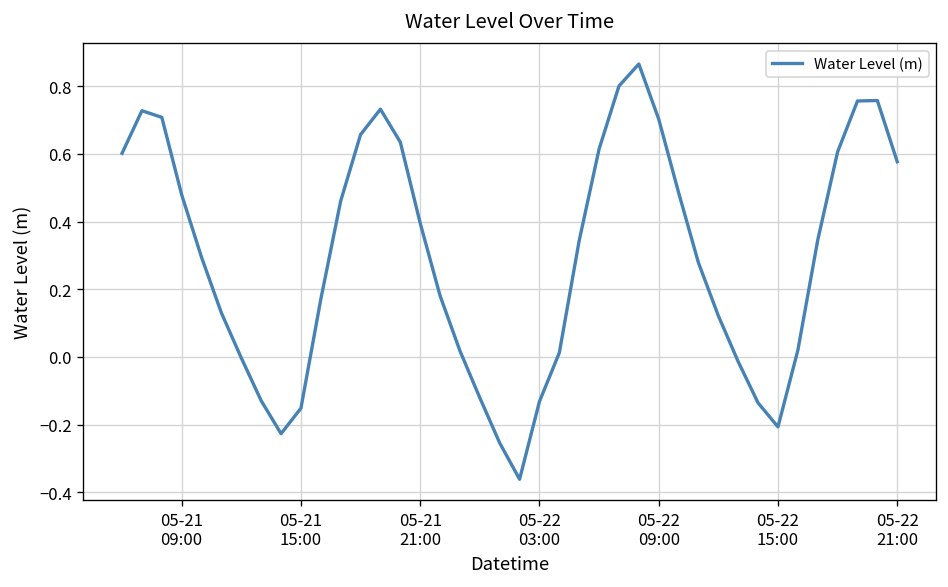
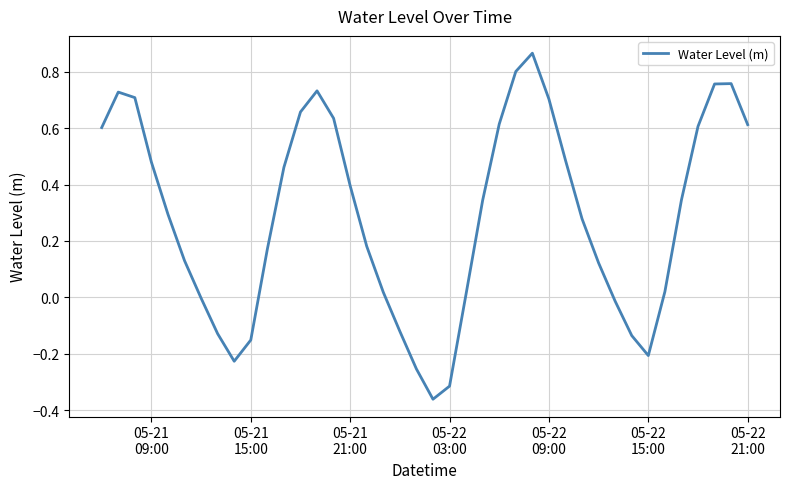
  {
    "05-21 09:00": 0.48,
    "05-21 15:00": -0.15,
    "05-21 21:00": 0.40,
-   "05-22 03:00": -0.13,
+   "05-22 03:00": -0.31,
    "05-22 09:00": 0.70,
    "05-22 15:00": -0.21,
-   "05-22 21:00": 0.58
+   "05-22 21:00": 0.61
  }
